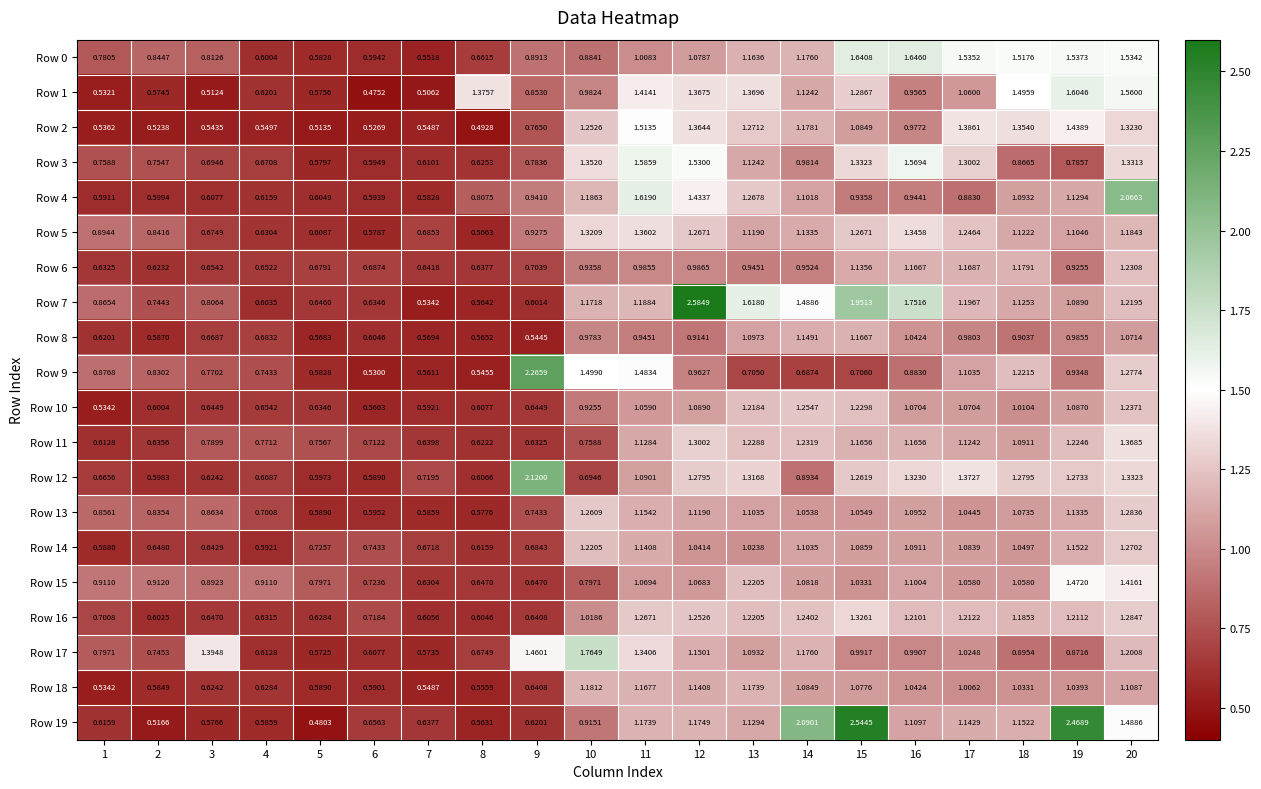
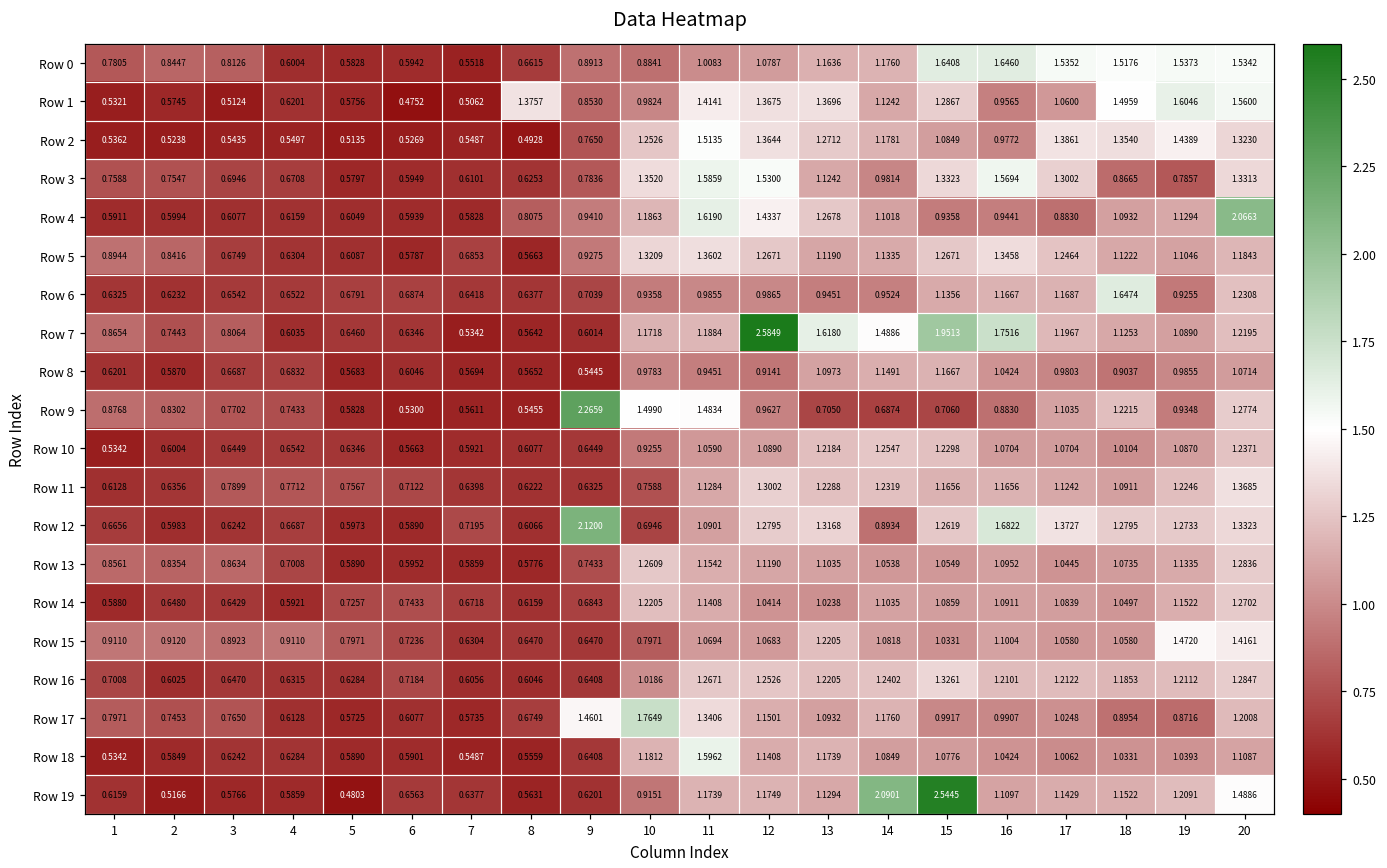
  {
    "Row 6": {
      "1": 0.6325,
      "2": 0.6232,
      "3": 0.6542,
      "4": 0.6522,
      "5": 0.6791,
      "6": 0.6874,
      "7": 0.6418,
      "8": 0.6377,
      "9": 0.7039,
      "10": 0.9358,
      "11": 0.9855,
      "12": 0.9865,
      "13": 0.9451,
      "14": 0.9524,
      "15": 1.1356,
      "16": 1.1667,
      "17": 1.1687,
-     "18": 1.1791,
+     "18": 1.6474,
      "19": 0.9255,
      "20": 1.2308
    },
    "Row 12": {
      "1": 0.6656,
      "2": 0.5983,
      "3": 0.6242,
      "4": 0.6687,
      "5": 0.5973,
      "6": 0.5890,
      "7": 0.7195,
      "8": 0.6066,
      "9": 2.1200,
      "10": 0.6946,
      "11": 1.0901,
      "12": 1.2795,
      "13": 1.3168,
      "14": 0.8934,
      "15": 1.2619,
-     "16": 1.3230,
+     "16": 1.6822,
      "17": 1.3727,
      "18": 1.2795,
      "19": 1.2733,
      "20": 1.3323
    },
    "Row 17": {
      "1": 0.7971,
      "2": 0.7453,
-     "3": 1.3948,
+     "3": 0.7650,
      "4": 0.6128,
      "5": 0.5725,
      "6": 0.6077,
      "7": 0.5735,
      "8": 0.6749,
      "9": 1.4601,
      "10": 1.7649,
      "11": 1.3406,
      "12": 1.1501,
      "13": 1.0932,
      "14": 1.1760,
      "15": 0.9917,
      "16": 0.9907,
      "17": 1.0248,
      "18": 0.8954,
      "19": 0.8716,
      "20": 1.2008
    },
    "Row 18": {
      "1": 0.5342,
      "2": 0.5849,
      "3": 0.6242,
      "4": 0.6284,
      "5": 0.5890,
      "6": 0.5901,
      "7": 0.5487,
      "8": 0.5559,
      "9": 0.6408,
      "10": 1.1812,
-     "11": 1.1677,
+     "11": 1.5962,
      "12": 1.1408,
      "13": 1.1739,
      "14": 1.0849,
      "15": 1.0776,
      "16": 1.0424,
      "17": 1.0062,
      "18": 1.0331,
      "19": 1.0393,
      "20": 1.1087
    },
    "Row 19": {
      "1": 0.6159,
      "2": 0.5166,
      "3": 0.5766,
      "4": 0.5859,
      "5": 0.4803,
      "6": 0.6563,
      "7": 0.6377,
      "8": 0.5631,
      "9": 0.6201,
      "10": 0.9151,
      "11": 1.1739,
      "12": 1.1749,
      "13": 1.1294,
      "14": 2.0901,
      "15": 2.5445,
      "16": 1.1097,
      "17": 1.1429,
      "18": 1.1522,
-     "19": 2.4689,
+     "19": 1.2091,
      "20": 1.4886
    }
  }
